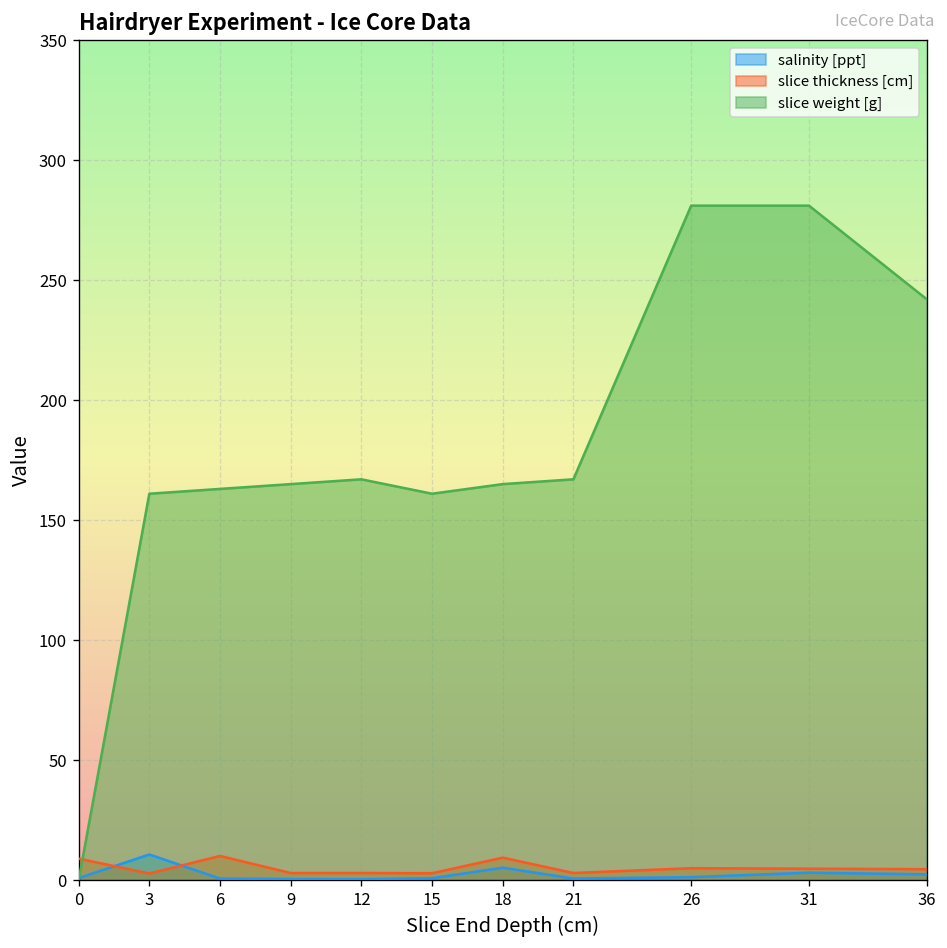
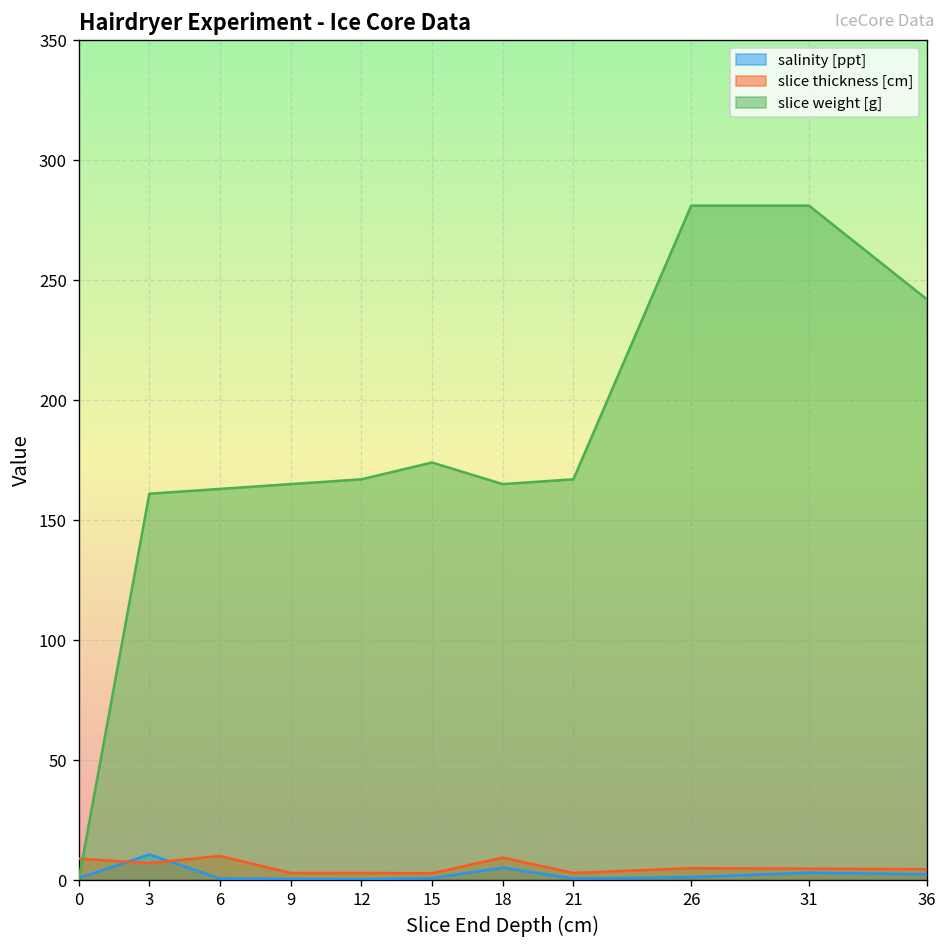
  {
    "salinity [ppt]": {
      "3": 11,
      "6": 1,
      "9": 1,
      "12": 0,
      "15": 1,
      "18": 5,
      "21": 1,
      "26": 1,
      "31": 3,
      "36": 2
    },
    "slice thickness [cm]": {
      "0": 9,
-     "3": 3,
+     "3": 7,
      "6": 10,
      "9": 3,
      "12": 3,
      "15": 3,
      "18": 9,
      "21": 3,
      "26": 5,
      "31": 5,
      "36": 5
    },
    "slice weight [g]": {
      "3": 161,
      "6": 163,
      "9": 165,
      "12": 167,
-     "15": 161,
+     "15": 174,
      "18": 165,
      "21": 167,
      "26": 281,
      "31": 281,
      "36": 242
    }
  }
